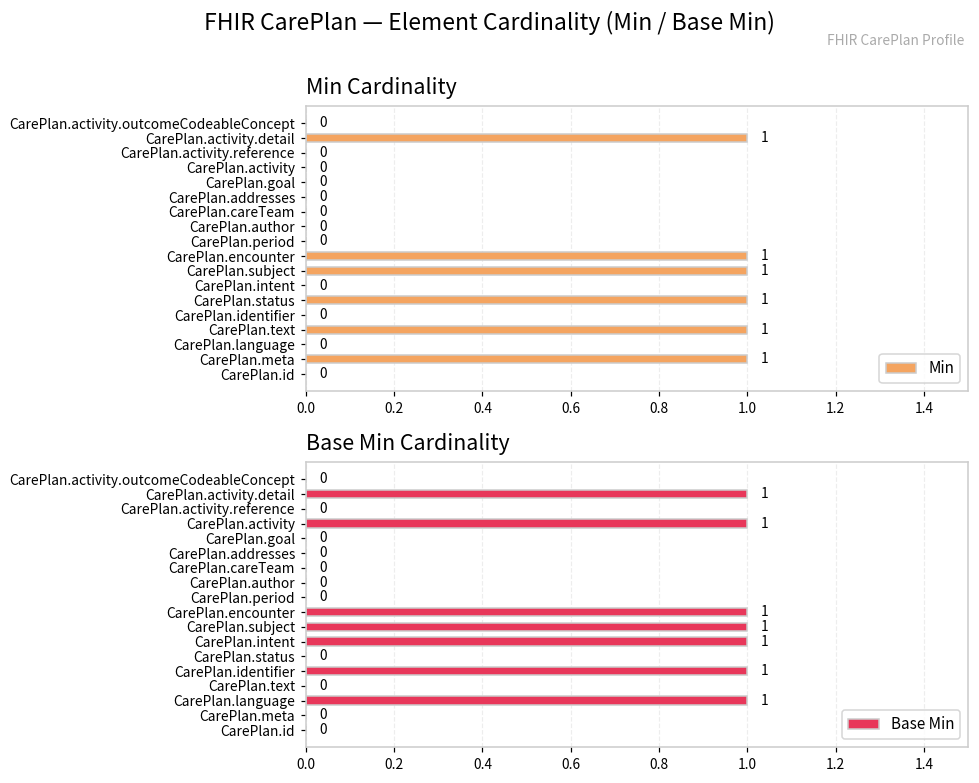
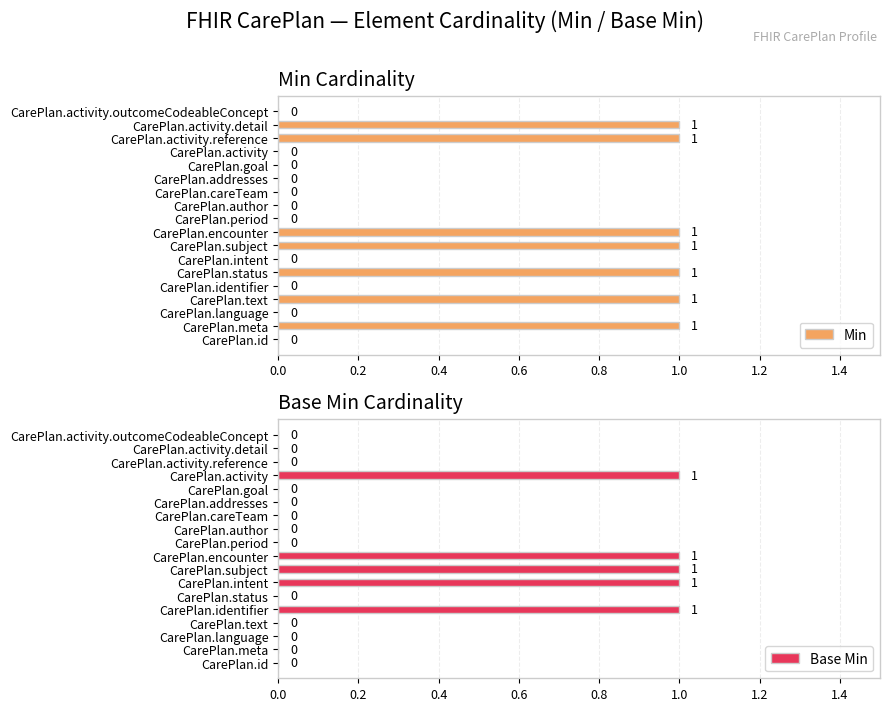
  {
    "Min Cardinality": {
      "CarePlan.activity.outcomeCodeableConcept": 0,
      "CarePlan.activity.detail": 1,
-     "CarePlan.activity.reference": 0,
+     "CarePlan.activity.reference": 1,
      "CarePlan.activity": 0,
      "CarePlan.goal": 0,
      "CarePlan.addresses": 0,
      "CarePlan.careTeam": 0,
      "CarePlan.author": 0,
      "CarePlan.period": 0,
      "CarePlan.encounter": 1,
      "CarePlan.subject": 1,
      "CarePlan.intent": 0,
      "CarePlan.status": 1,
      "CarePlan.identifier": 0,
      "CarePlan.text": 1,
      "CarePlan.language": 0,
      "CarePlan.meta": 1,
      "CarePlan.id": 0
    },
    "Base Min Cardinality": {
      "CarePlan.activity.outcomeCodeableConcept": 0,
-     "CarePlan.activity.detail": 1,
+     "CarePlan.activity.detail": 0,
      "CarePlan.activity.reference": 0,
      "CarePlan.activity": 1,
      "CarePlan.goal": 0,
      "CarePlan.addresses": 0,
      "CarePlan.careTeam": 0,
      "CarePlan.author": 0,
      "CarePlan.period": 0,
      "CarePlan.encounter": 1,
      "CarePlan.subject": 1,
      "CarePlan.intent": 1,
      "CarePlan.status": 0,
      "CarePlan.identifier": 1,
      "CarePlan.text": 0,
-     "CarePlan.language": 1,
+     "CarePlan.language": 0,
      "CarePlan.meta": 0,
      "CarePlan.id": 0
    }
  }
